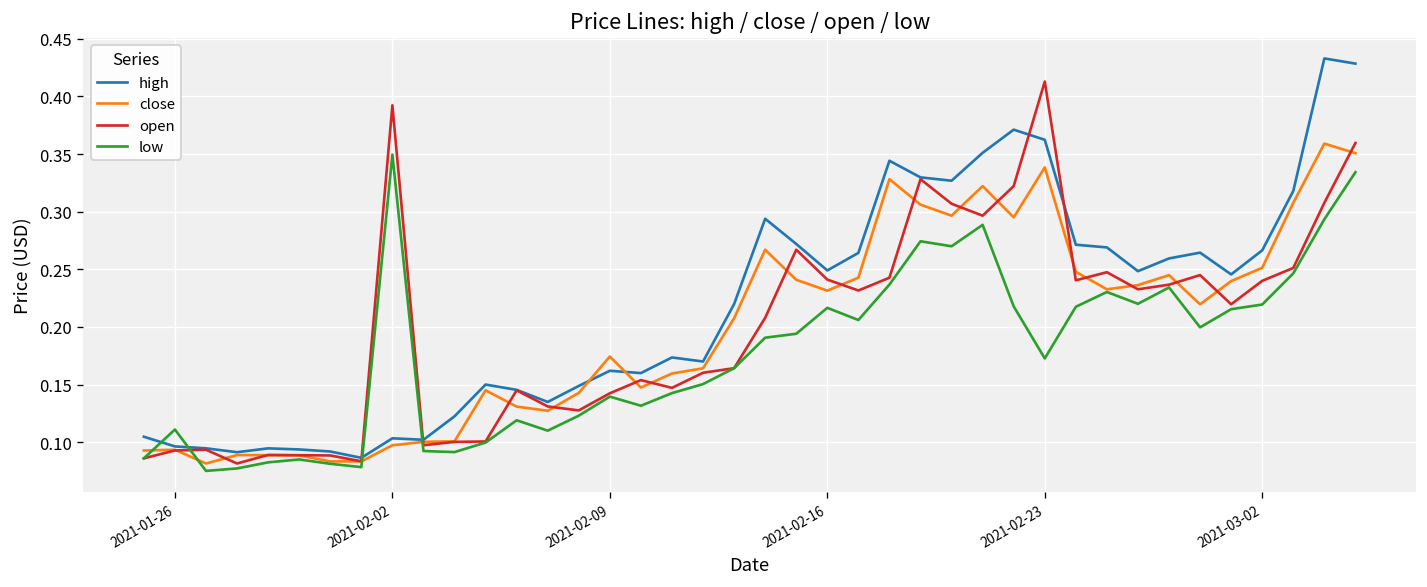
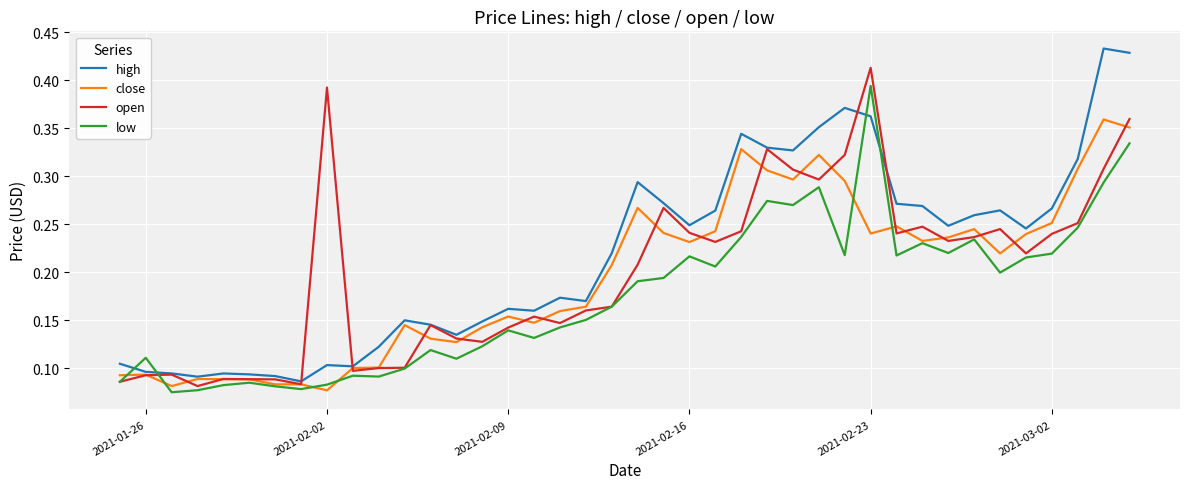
  {
    "high": {
      "2021-01-26": 0.10,
      "2021-02-02": 0.10,
      "2021-02-09": 0.16,
      "2021-02-16": 0.25,
      "2021-02-23": 0.36,
      "2021-03-02": 0.27
    },
    "close": {
-     "2021-02-02": 0.10,
-     "2021-02-09": 0.17,
+     "2021-02-02": 0.08,
+     "2021-02-09": 0.15,
      "2021-02-16": 0.23,
-     "2021-02-23": 0.34,
+     "2021-02-23": 0.24,
      "2021-03-02": 0.25
    },
    "open": {
      "2021-02-02": 0.39,
      "2021-02-09": 0.14,
      "2021-02-16": 0.24,
      "2021-02-23": 0.41,
      "2021-03-02": 0.24
    },
    "low": {
      "2021-01-26": 0.11,
-     "2021-02-02": 0.35,
+     "2021-02-02": 0.08,
      "2021-02-09": 0.14,
      "2021-02-16": 0.22,
-     "2021-02-23": 0.17,
+     "2021-02-23": 0.39,
      "2021-03-02": 0.22
    }
  }
